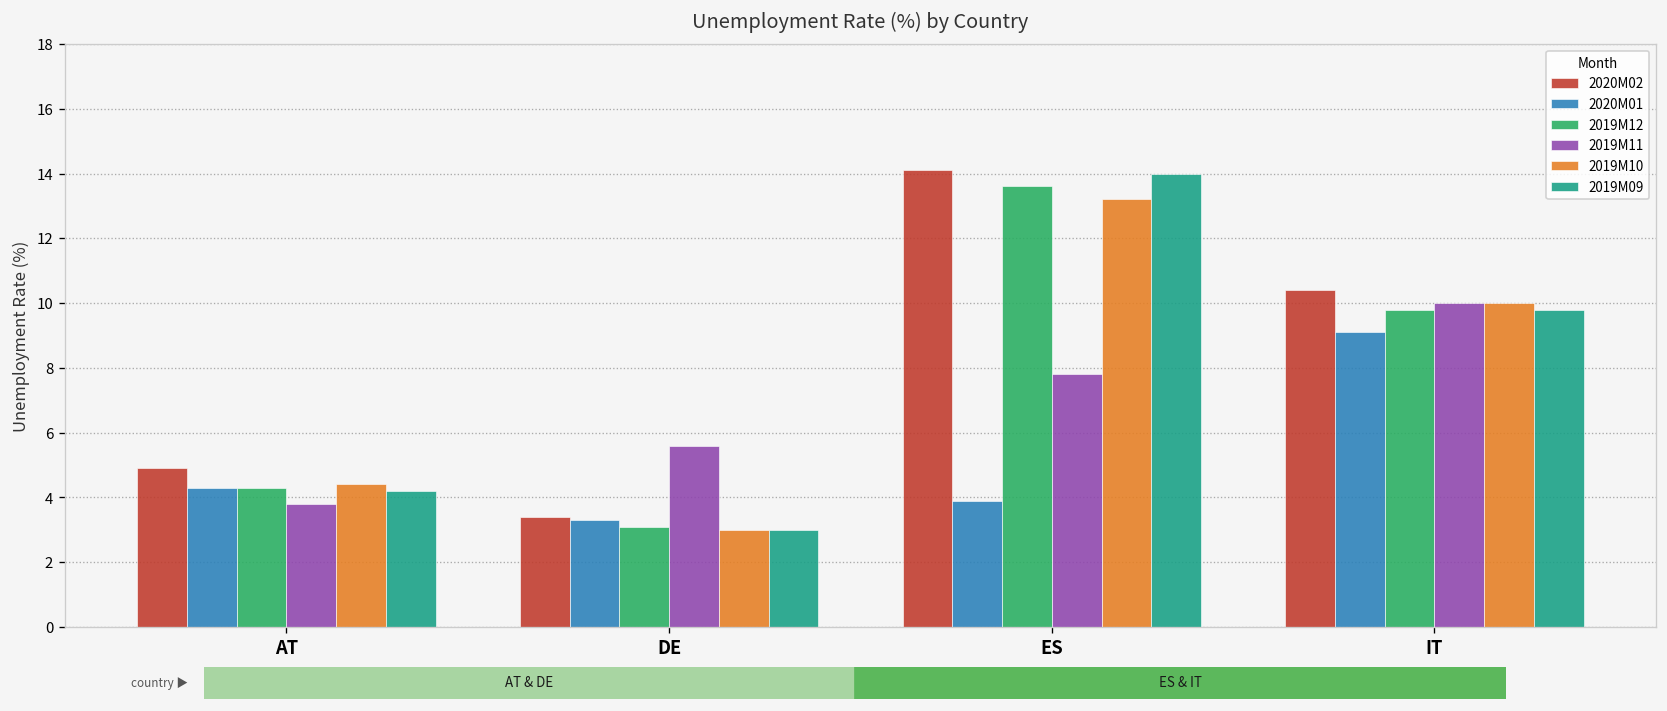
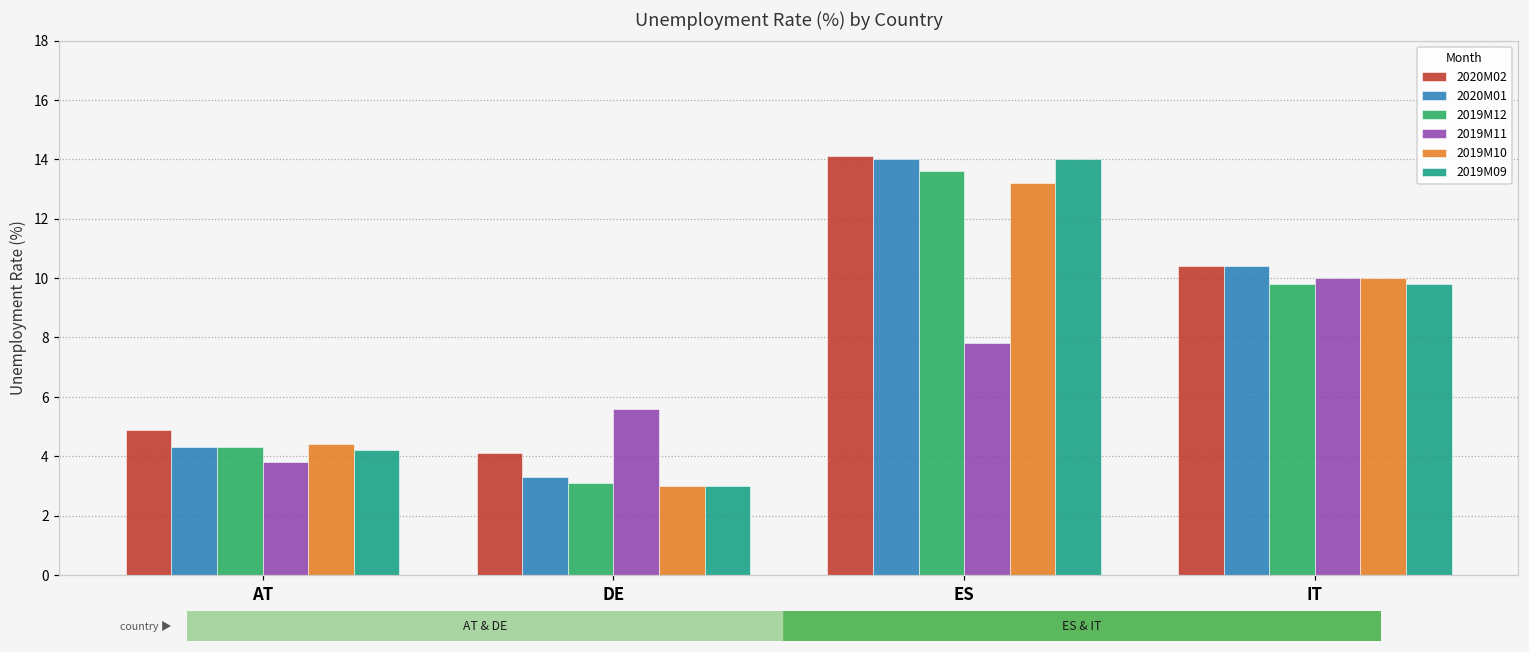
  {
    "2020M02": {
      "AT": 4.9,
-     "DE": 3.4,
+     "DE": 4.1,
      "ES": 14.1,
      "IT": 10.4
    },
    "2020M01": {
      "AT": 4.3,
      "DE": 3.3,
-     "ES": 3.9,
-     "IT": 9.1
+     "ES": 14.0,
+     "IT": 10.4
    },
    "2019M11": {
      "AT": 3.8,
      "DE": 5.6,
      "ES": 7.8,
      "IT": 10.0
    },
    "2019M10": {
      "AT": 4.4,
      "DE": 3.0,
      "ES": 13.2,
      "IT": 10.0
    }
  }
